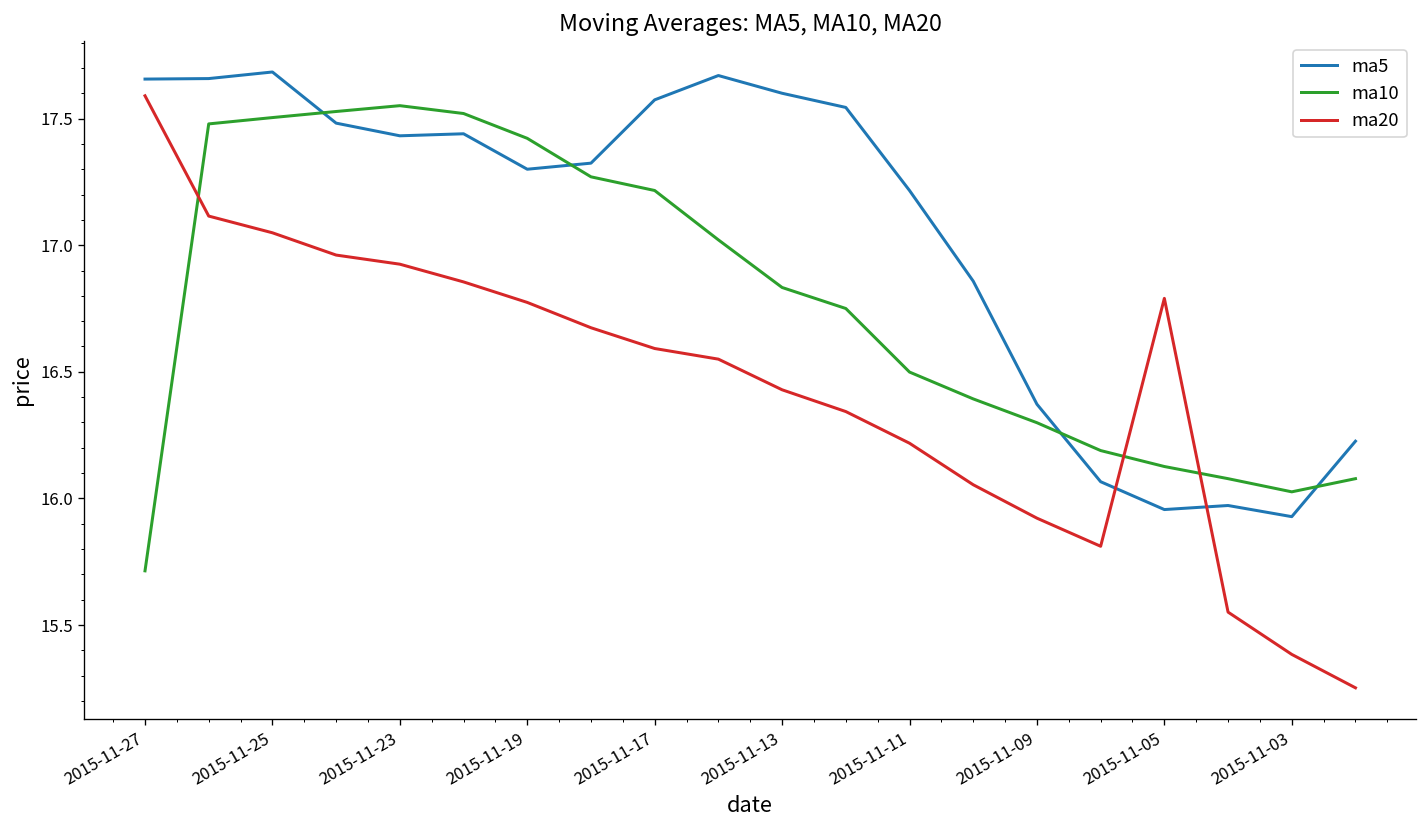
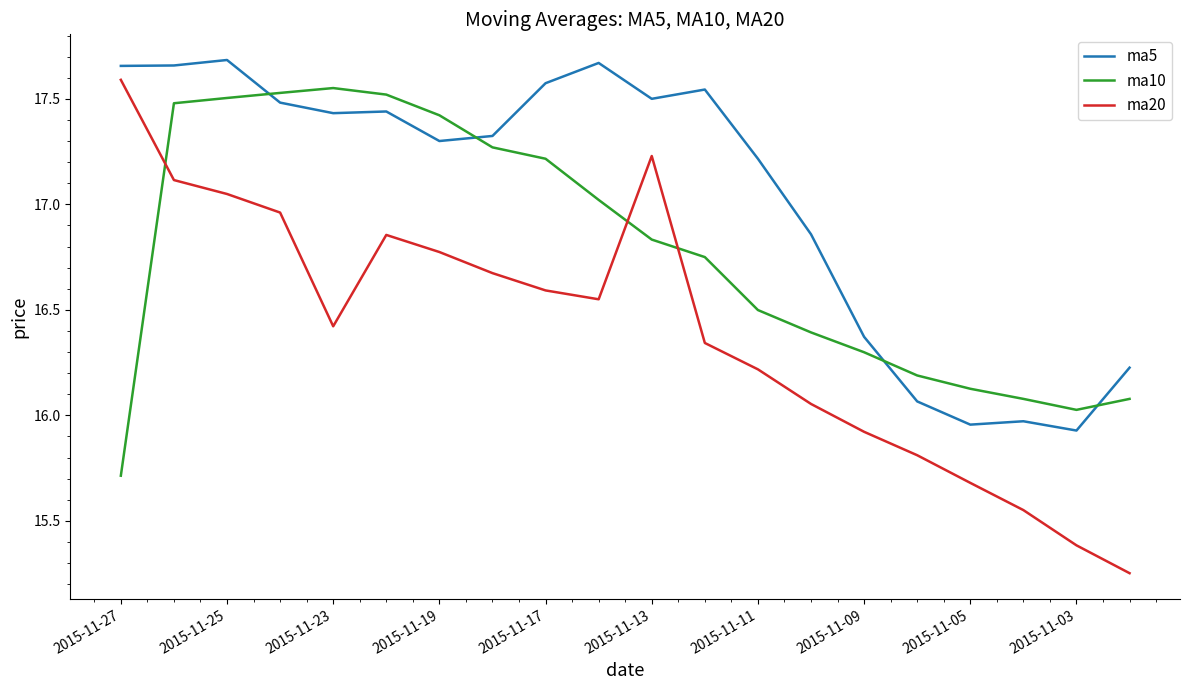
  {
    "ma5": {
      "2015-11-27": 17.66,
      "2015-11-25": 17.68,
      "2015-11-23": 17.43,
      "2015-11-19": 17.3,
      "2015-11-17": 17.57,
-     "2015-11-13": 17.6,
+     "2015-11-13": 17.5,
      "2015-11-11": 17.22,
      "2015-11-09": 16.37,
      "2015-11-05": 15.96,
      "2015-11-03": 15.93
    },
    "ma10": {
      "2015-11-27": 15.71,
      "2015-11-25": 17.50,
      "2015-11-23": 17.55,
      "2015-11-19": 17.42,
      "2015-11-17": 17.22,
      "2015-11-13": 16.83,
      "2015-11-11": 16.50,
      "2015-11-09": 16.30,
      "2015-11-05": 16.13,
      "2015-11-03": 16.03
    },
    "ma20": {
      "2015-11-27": 17.59,
      "2015-11-25": 17.05,
-     "2015-11-23": 16.93,
+     "2015-11-23": 16.42,
      "2015-11-19": 16.77,
      "2015-11-17": 16.59,
-     "2015-11-13": 16.43,
+     "2015-11-13": 17.23,
      "2015-11-11": 16.22,
      "2015-11-09": 15.92,
-     "2015-11-05": 16.79,
+     "2015-11-05": 15.68,
      "2015-11-03": 15.38
    }
  }
